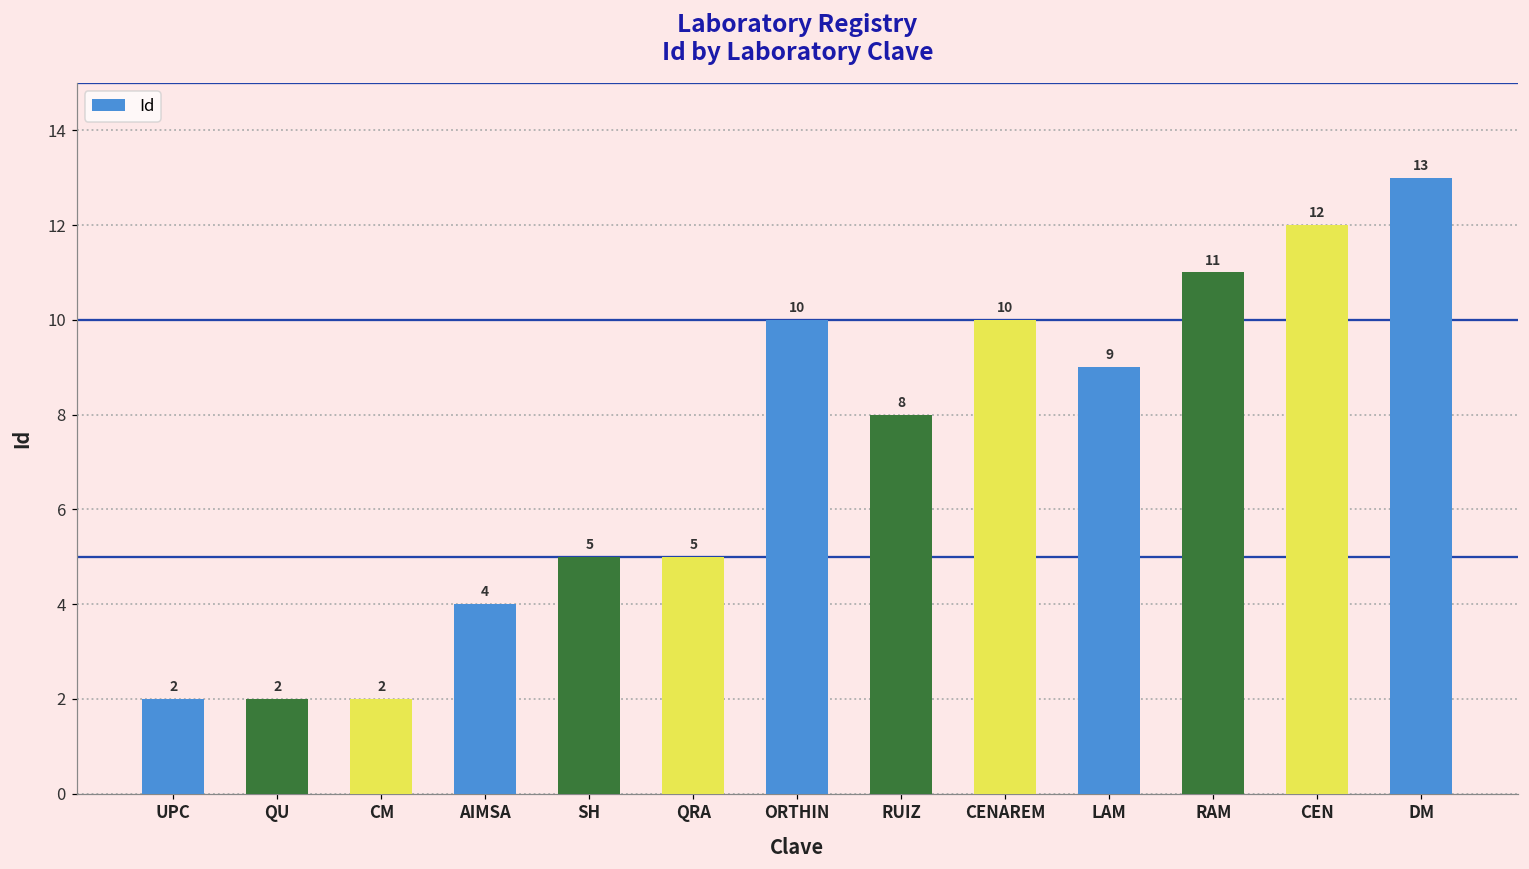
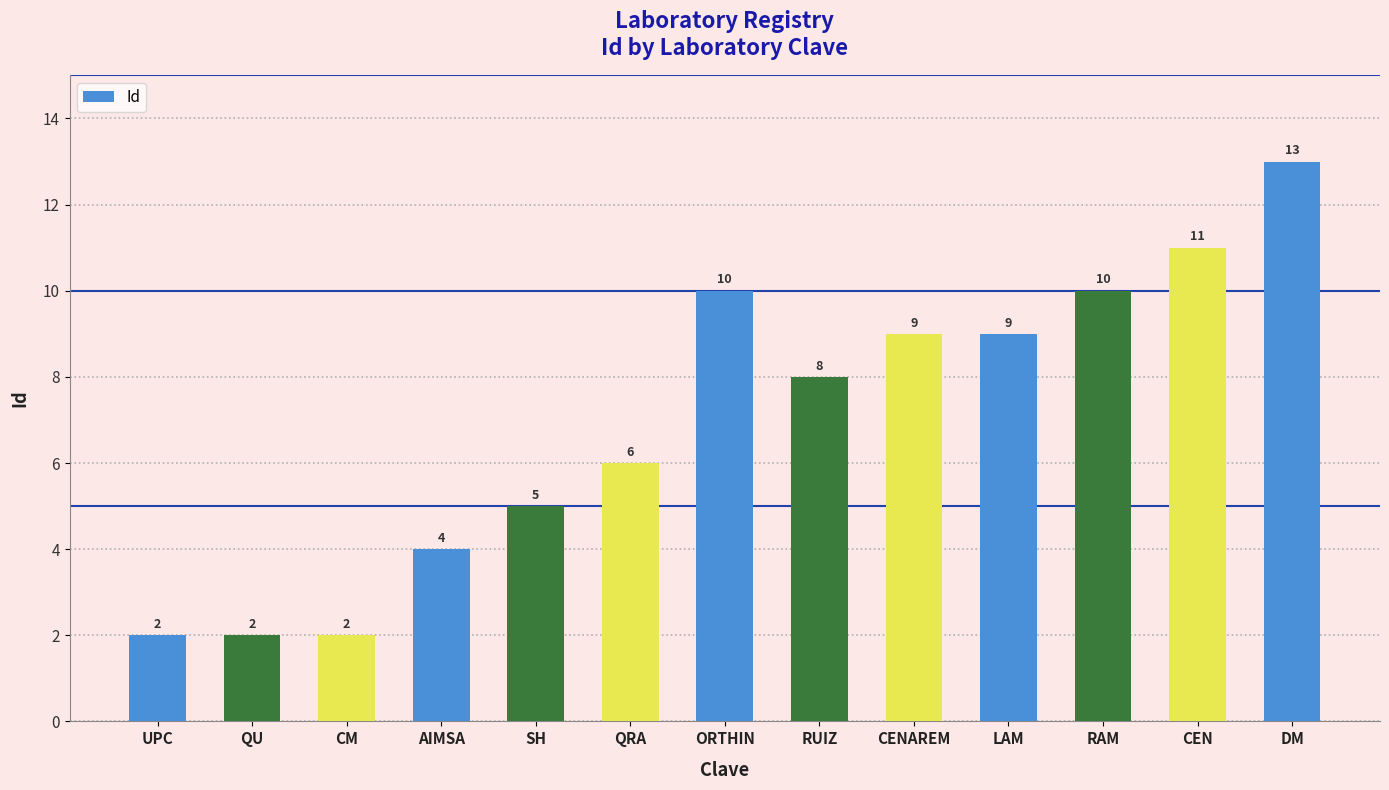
  {
    "UPC": 2,
    "QU": 2,
    "CM": 2,
    "AIMSA": 4,
    "SH": 5,
-   "QRA": 5,
+   "QRA": 6,
    "ORTHIN": 10,
    "RUIZ": 8,
-   "CENAREM": 10,
+   "CENAREM": 9,
    "LAM": 9,
-   "RAM": 11,
-   "CEN": 12,
+   "RAM": 10,
+   "CEN": 11,
    "DM": 13
  }
